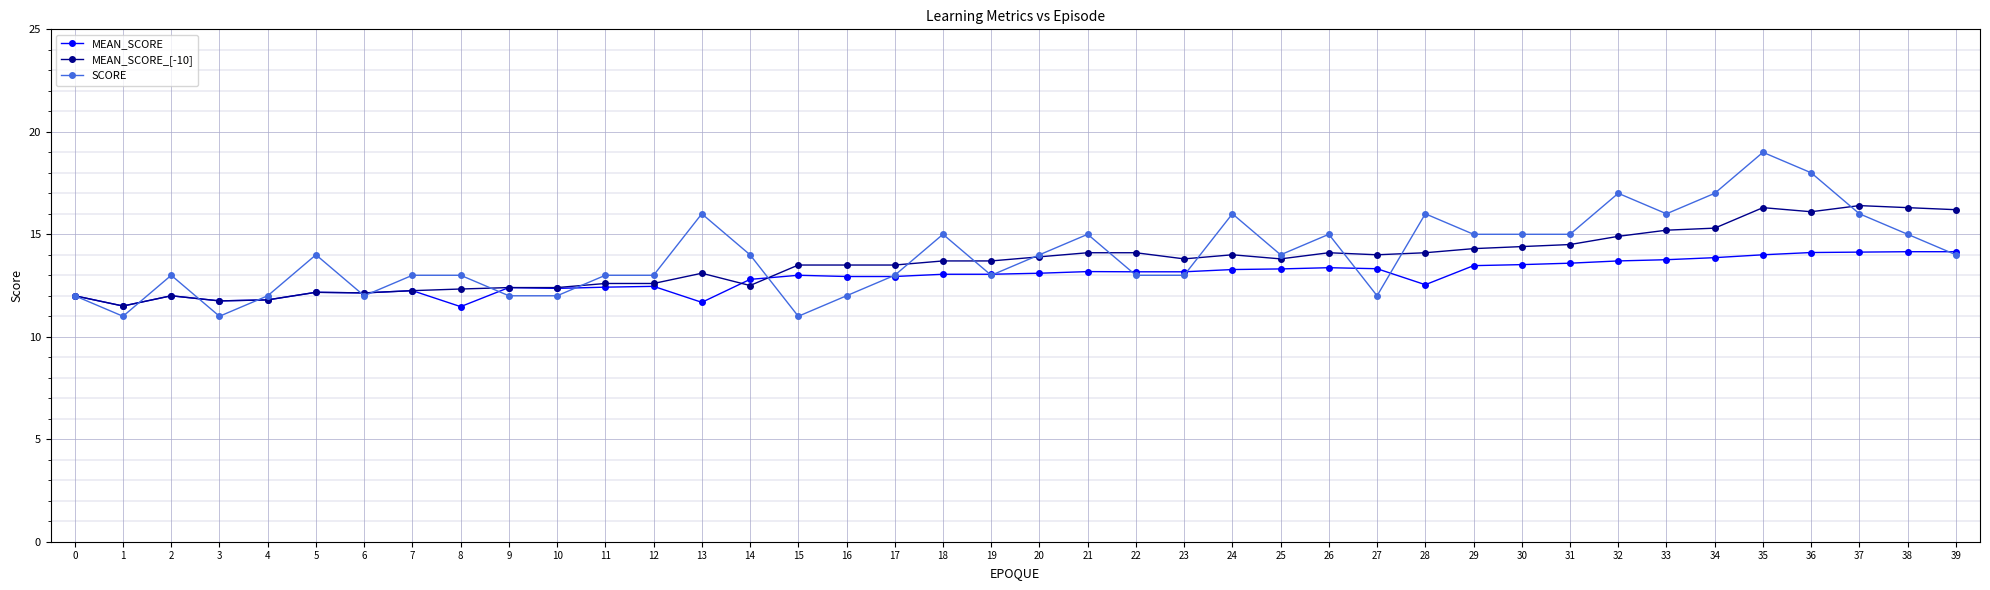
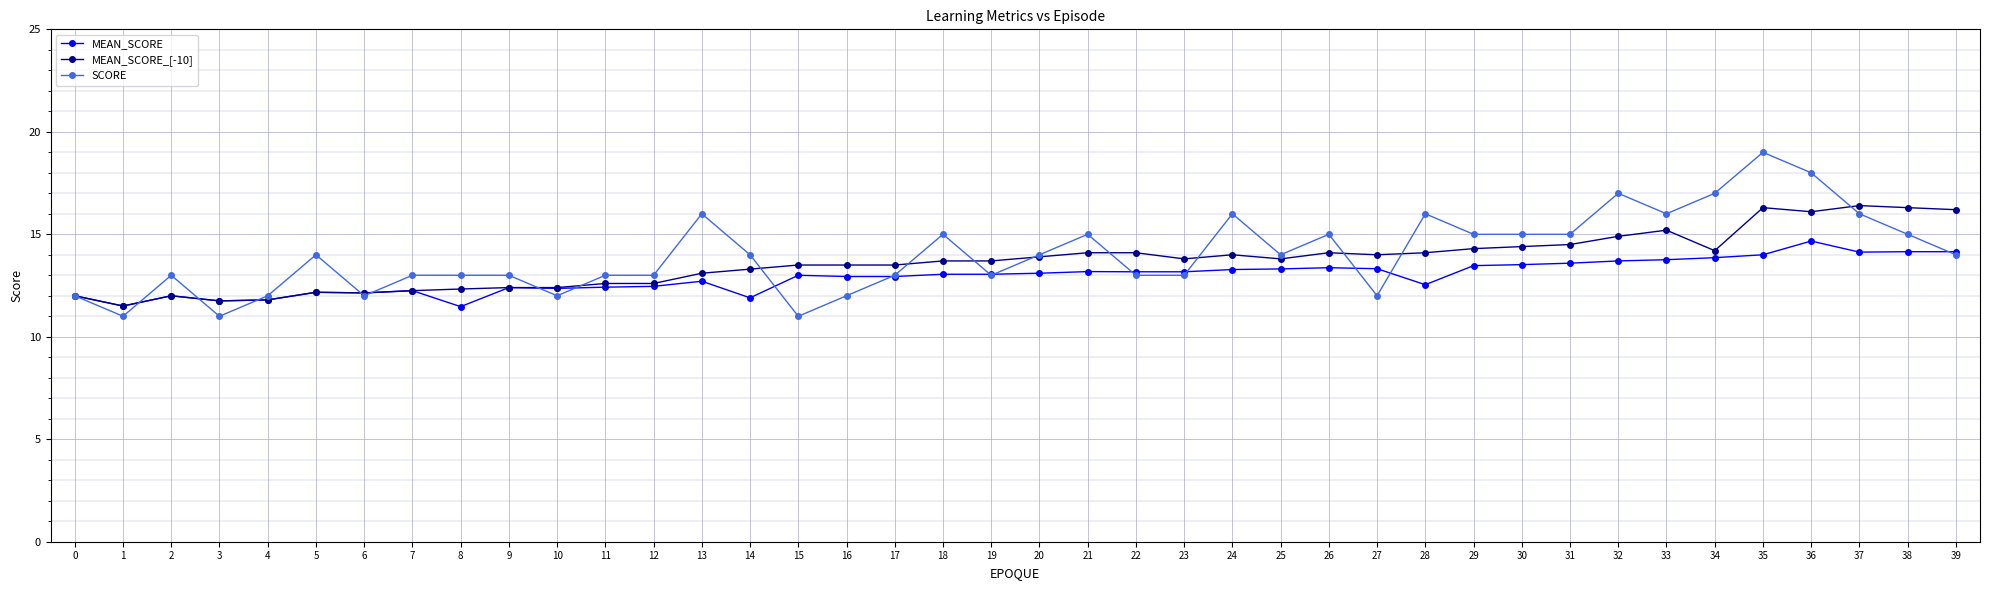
  {
    "MEAN_SCORE": {
      "8": 11.5,
      "11": 12.4,
      "12": 12.5,
-     "13": 11.7,
-     "14": 12.8,
+     "13": 12.7,
+     "14": 11.9,
      "15": 13.0,
      "16": 12.9,
      "18": 13.1,
      "20": 13.1,
      "21": 13.2,
      "22": 13.2,
      "23": 13.2,
      "24": 13.3,
      "25": 13.3,
      "26": 13.4,
      "27": 13.3,
      "28": 12.5,
      "29": 13.5,
      "30": 13.5,
      "31": 13.6,
      "32": 13.7,
      "33": 13.8,
      "34": 13.9,
      "35": 14.0,
-     "36": 14.1,
+     "36": 14.7,
      "37": 14.1,
      "38": 14.2,
      "39": 14.2
    },
    "MEAN_SCORE_[-10]": {
      "8": 12.3,
      "11": 12.6,
      "12": 12.6,
      "13": 13.1,
-     "14": 12.5,
+     "14": 13.3,
      "15": 13.5,
      "16": 13.5,
      "17": 13.5,
      "18": 13.7,
      "19": 13.7,
      "21": 14.1,
      "22": 14.1,
      "23": 13.8,
      "24": 14.0,
      "25": 13.8,
      "26": 14.1,
      "27": 14.0,
      "28": 14.1,
      "29": 14.3,
      "30": 14.4,
      "31": 14.5,
      "32": 14.9,
      "33": 15.2,
-     "34": 15.3,
+     "34": 14.2,
      "35": 16.3,
      "36": 16.1,
      "37": 16.4,
      "38": 16.3,
      "39": 16.2
    },
    "SCORE": {
      "1": 11,
      "2": 13,
      "3": 11,
      "4": 12,
      "5": 14,
      "6": 12,
      "7": 13,
      "8": 13,
-     "9": 12,
+     "9": 13,
      "10": 12,
      "11": 13,
      "12": 13,
      "13": 16,
      "14": 14,
      "15": 11,
      "16": 12,
      "18": 15,
      "21": 15,
      "22": 13,
      "23": 13,
      "24": 16,
      "25": 14,
      "26": 15,
      "27": 12,
      "28": 16,
      "29": 15,
      "30": 15,
      "31": 15,
      "32": 17,
      "33": 16,
      "34": 17,
      "35": 19,
      "36": 18,
      "37": 16,
      "38": 15,
      "39": 14
    }
  }
